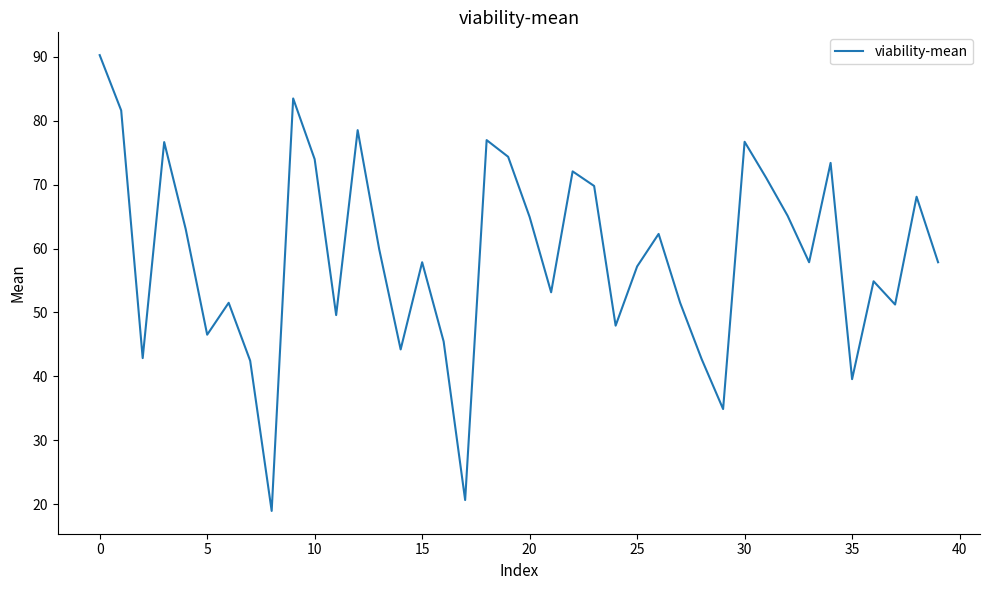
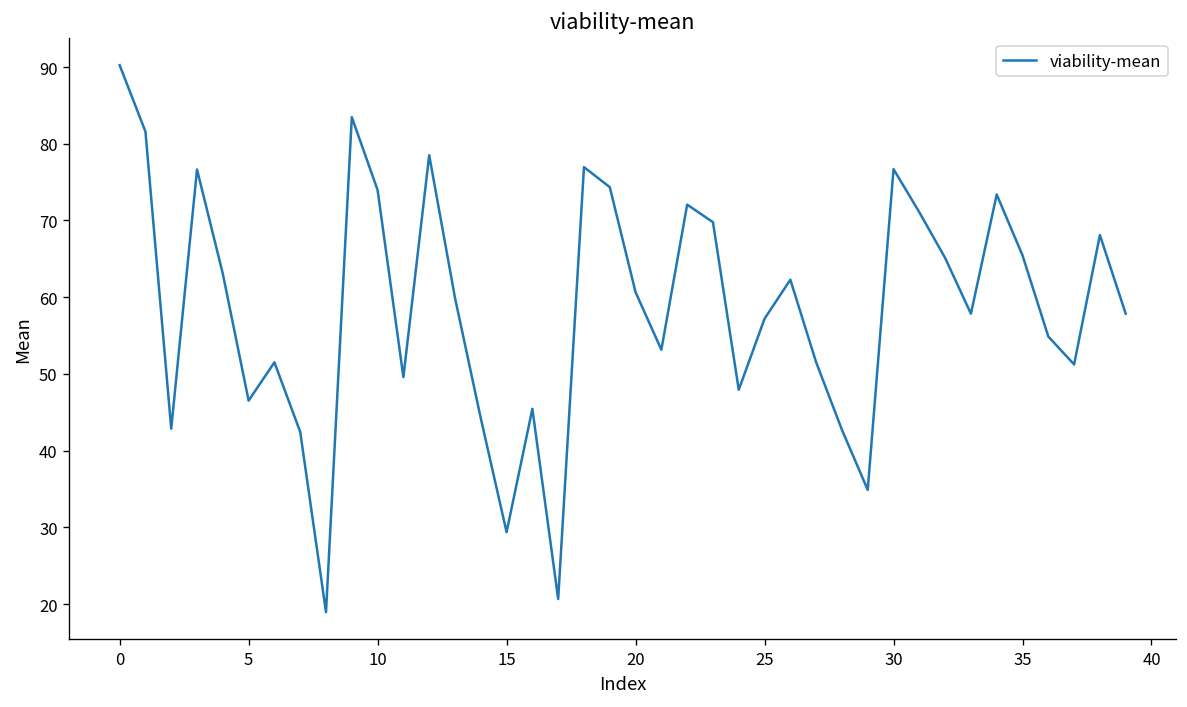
  {
    "0": 90,
    "5": 47,
    "10": 74,
-   "15": 58,
-   "20": 65,
+   "15": 29,
+   "20": 61,
    "25": 57,
    "30": 77,
-   "35": 40
+   "35": 65
  }
